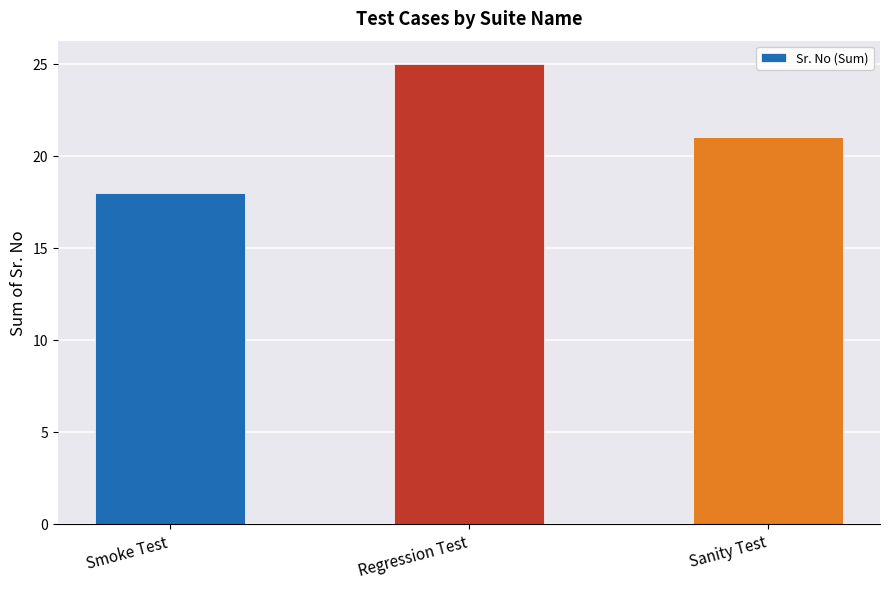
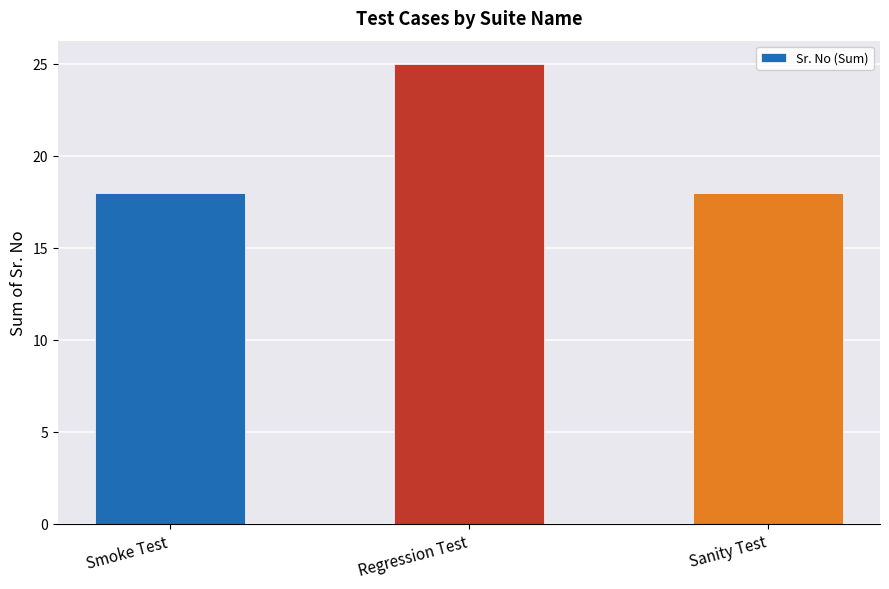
  {
    "Smoke Test": 18,
    "Regression Test": 25,
-   "Sanity Test": 21
+   "Sanity Test": 18
  }
